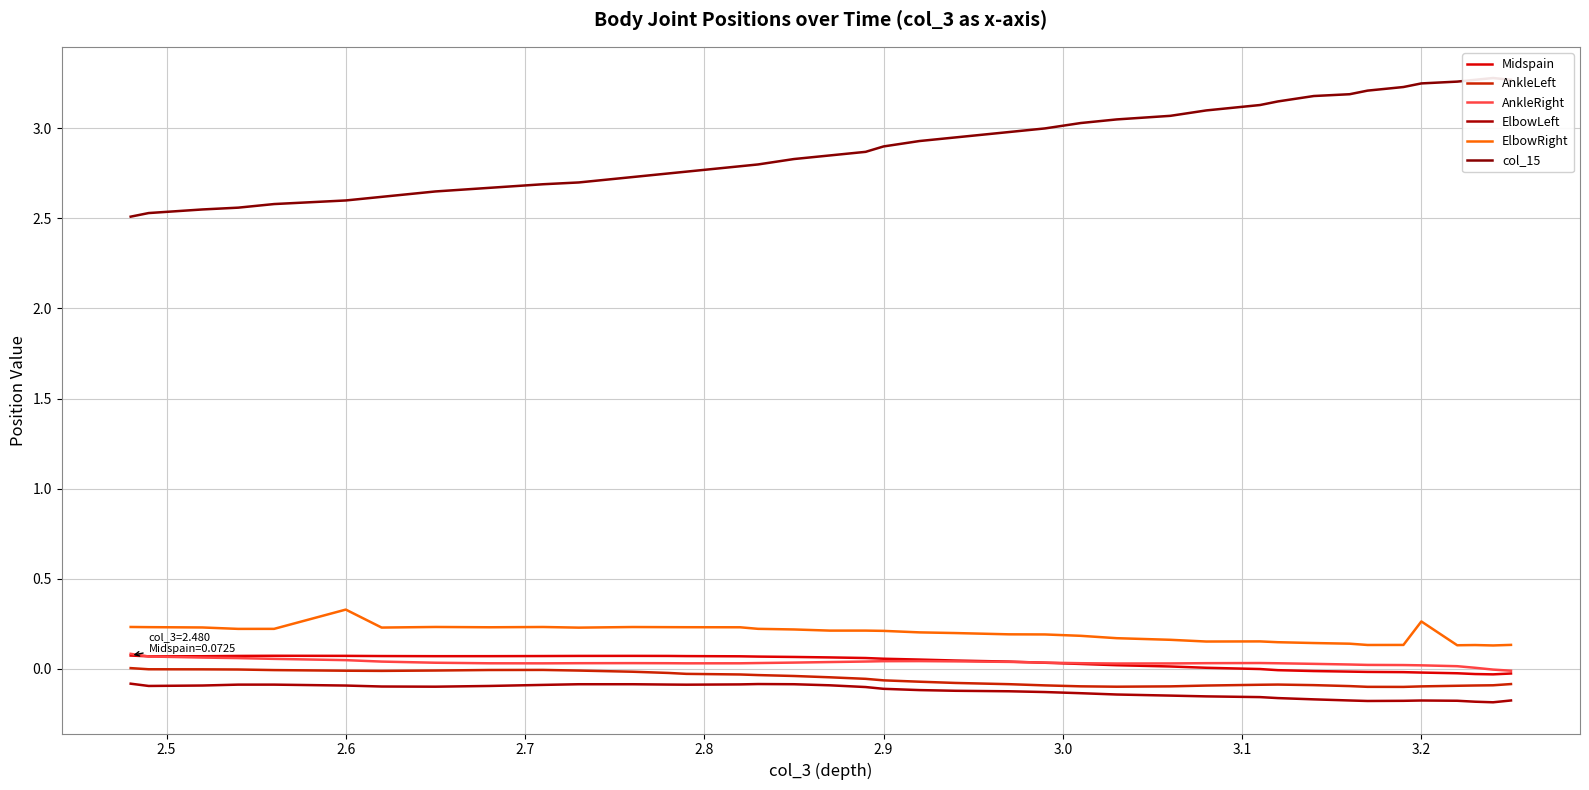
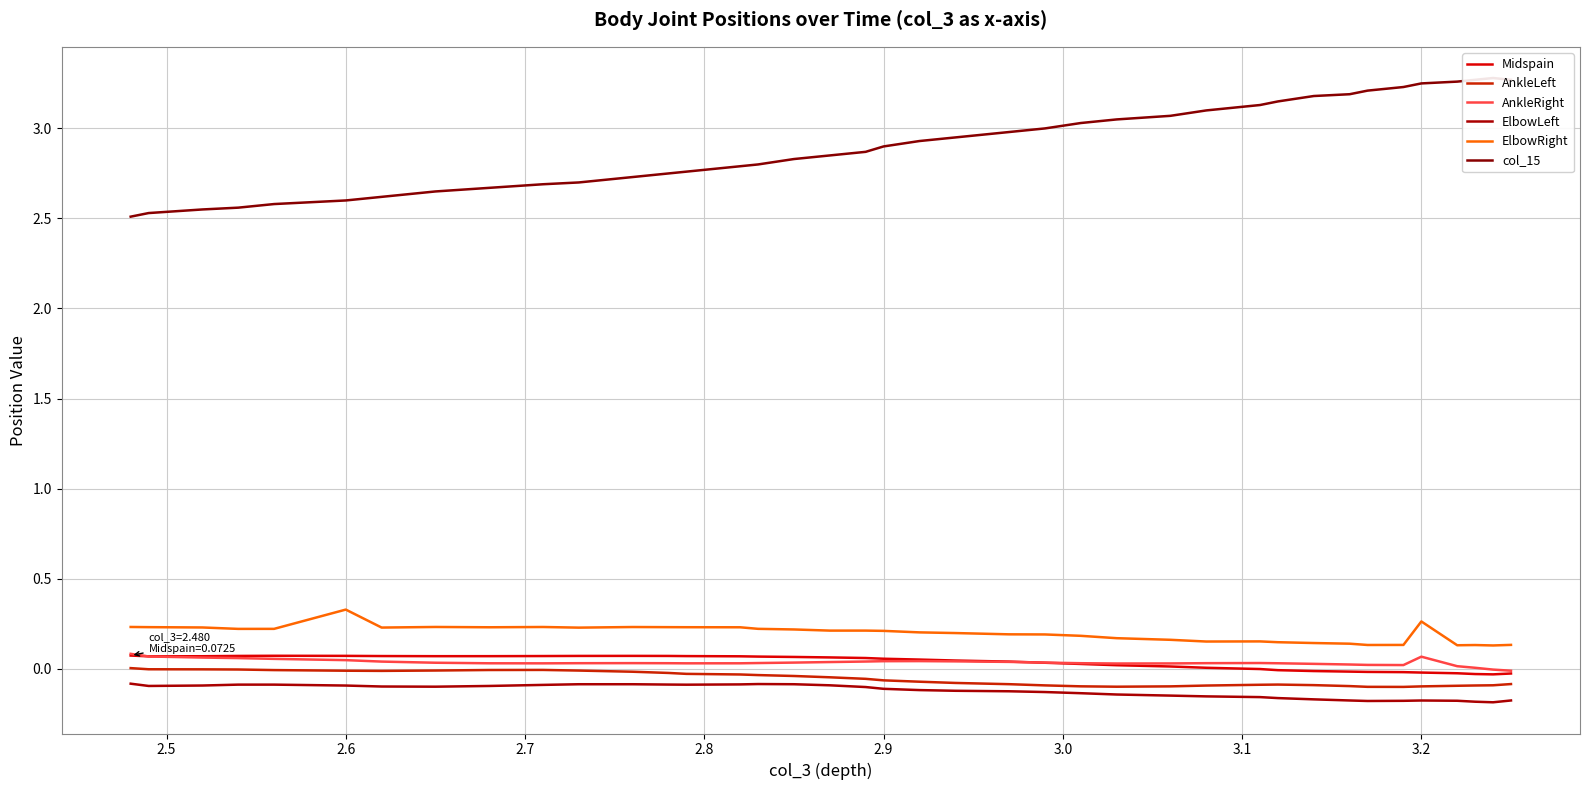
  {
    "AnkleRight": {
      "2.6": 0.05,
-     "3.2": 0.02
+     "3.2": 0.07
    },
    "ElbowRight": {
      "2.6": 0.33,
      "2.9": 0.21,
      "3.2": 0.26
    }
  }
